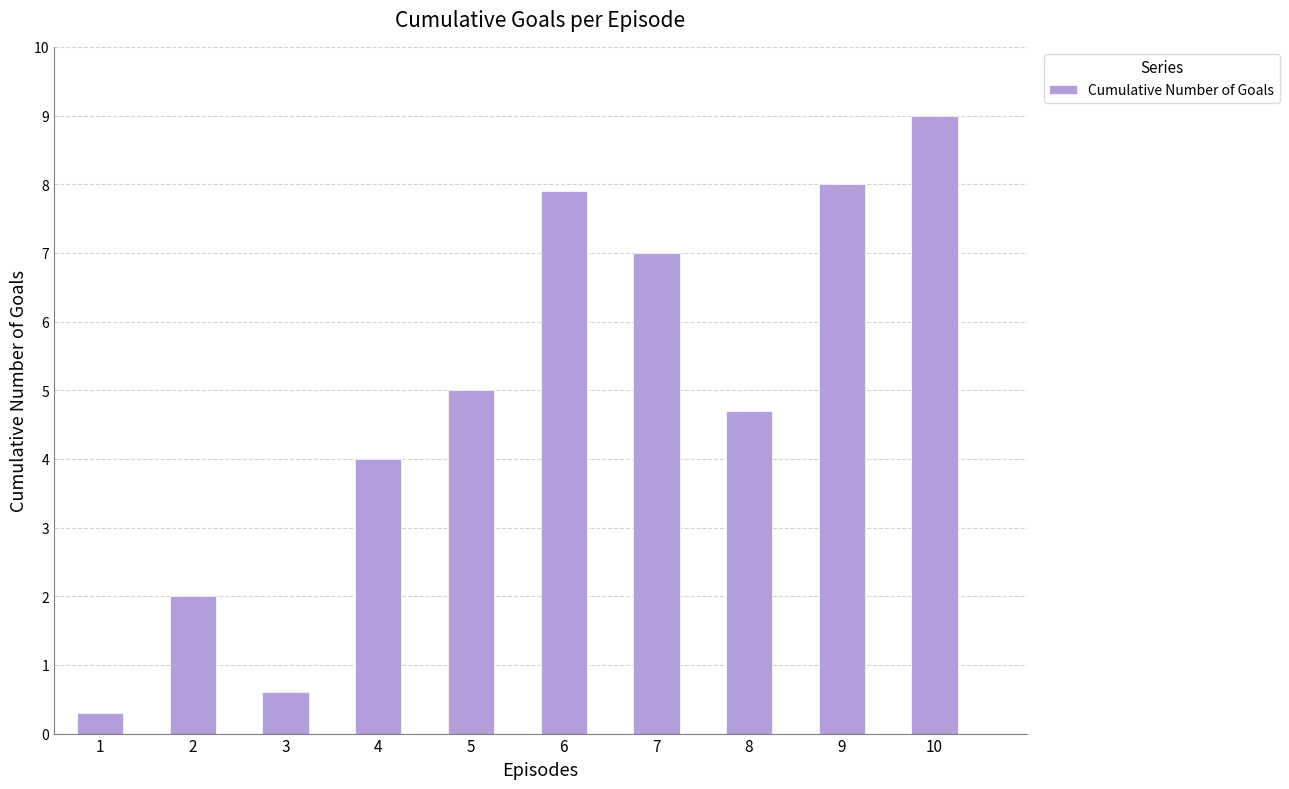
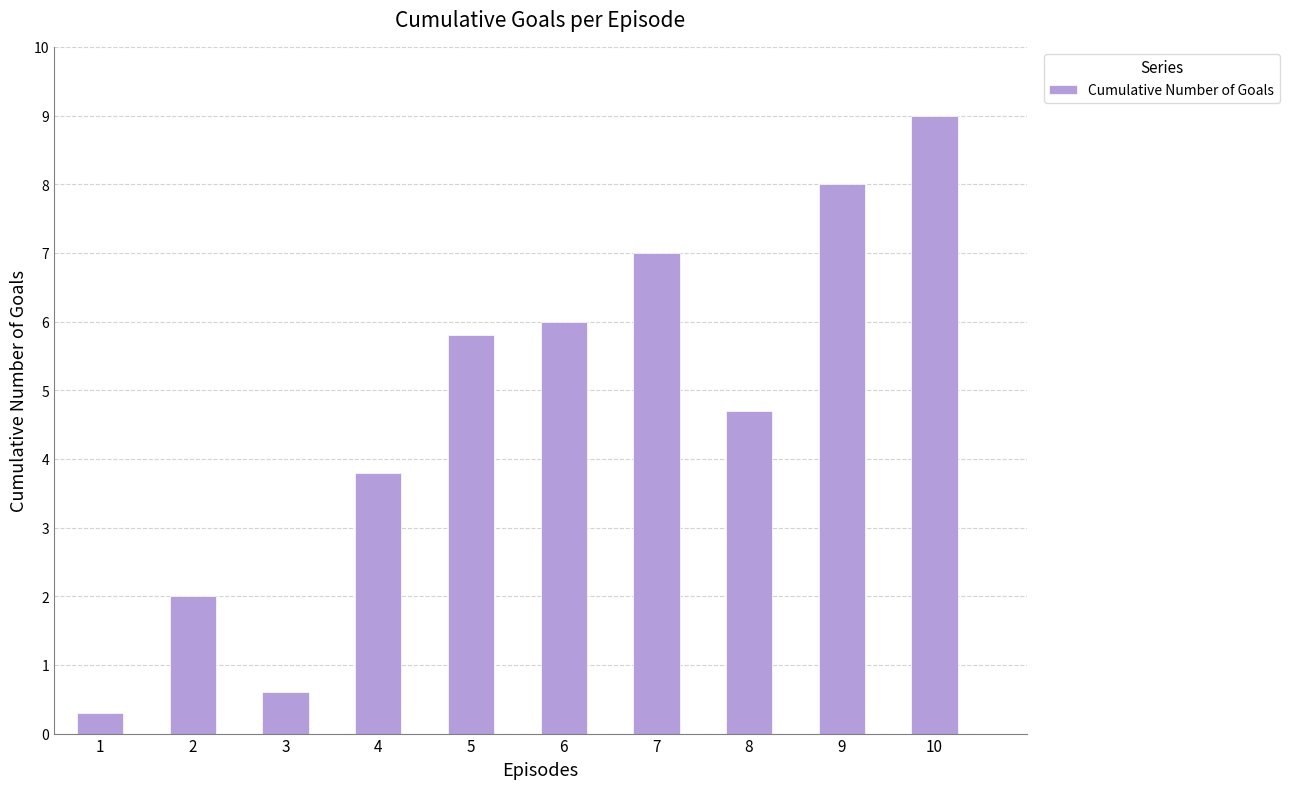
  {
    "1": 0.3,
    "2": 2.0,
    "3": 0.6,
-   "4": 4.0,
-   "5": 5.0,
-   "6": 7.9,
+   "4": 3.8,
+   "5": 5.8,
+   "6": 6.0,
    "7": 7.0,
    "8": 4.7,
    "9": 8.0,
    "10": 9.0
  }
